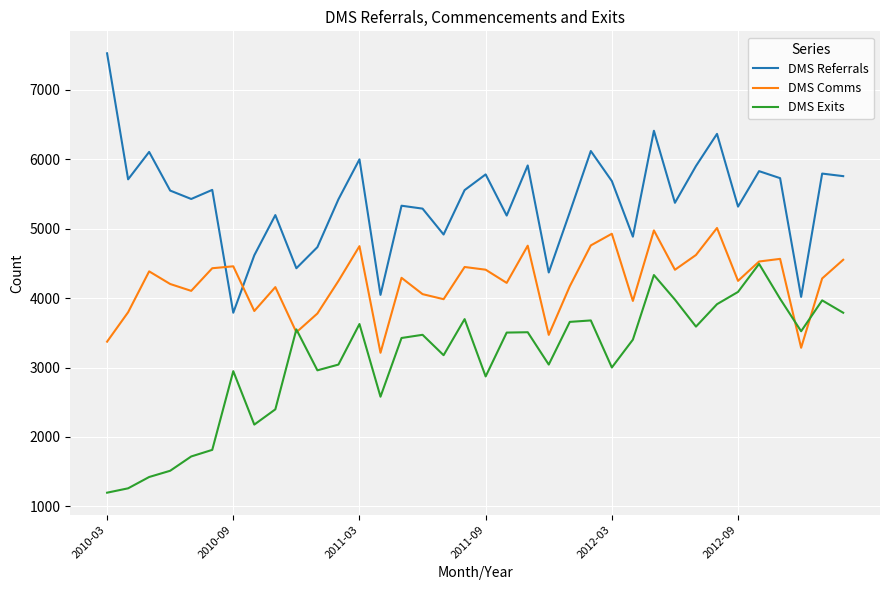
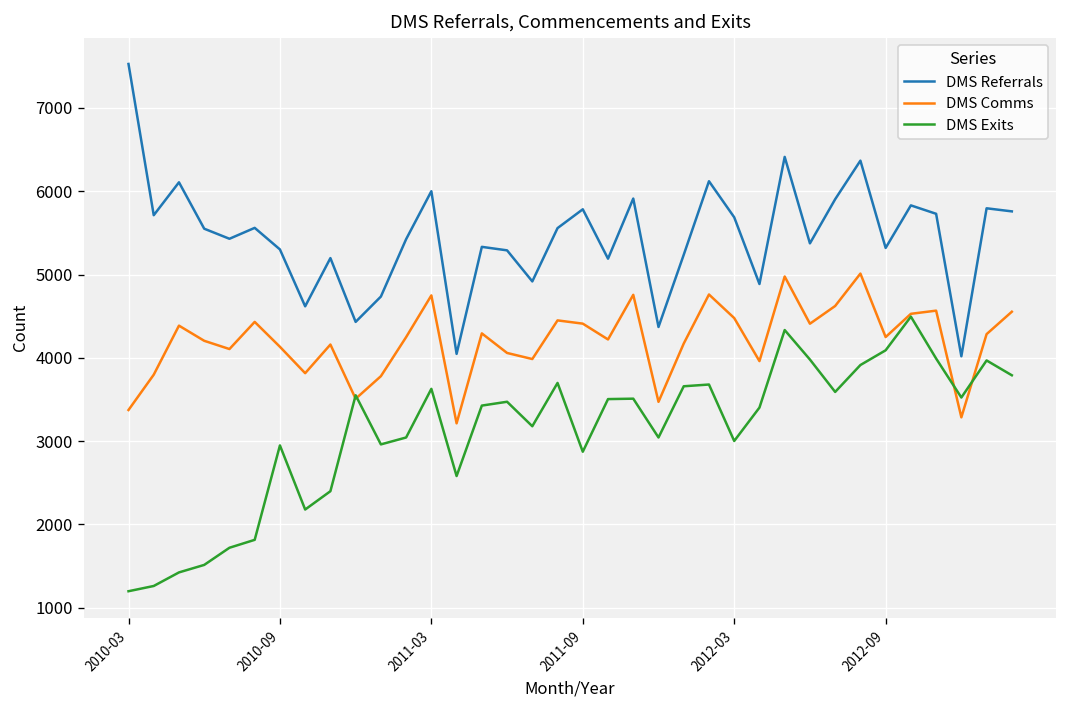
  {
    "DMS Referrals": {
      "2010-03": 7500,
-     "2010-09": 3800,
+     "2010-09": 5300,
      "2011-03": 6000,
      "2011-09": 5800,
      "2012-03": 5700,
      "2012-09": 5300
    },
    "DMS Comms": {
      "2010-03": 3400,
-     "2010-09": 4500,
+     "2010-09": 4100,
      "2011-03": 4700,
      "2011-09": 4400,
-     "2012-03": 4900,
+     "2012-03": 4500,
      "2012-09": 4200
    },
    "DMS Exits": {
      "2010-03": 1200,
      "2010-09": 2900,
      "2011-03": 3600,
      "2011-09": 2900,
      "2012-03": 3000,
      "2012-09": 4100
    }
  }
